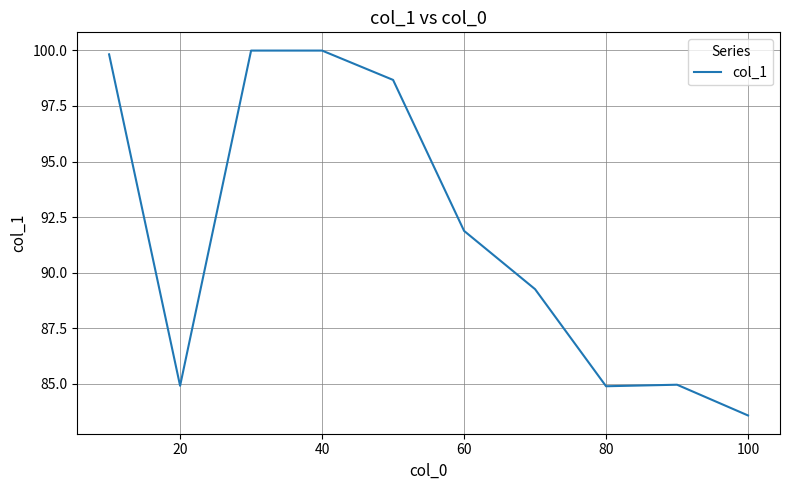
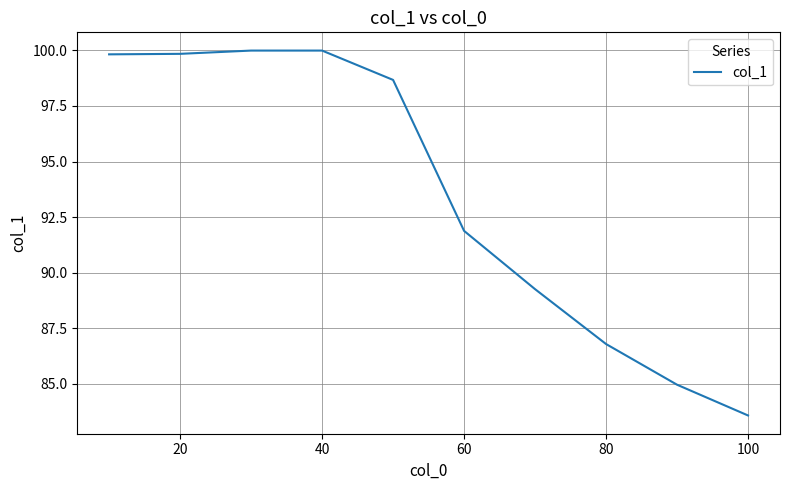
  {
-   "20": 84.9,
+   "20": 99.8,
    "40": 100.0,
    "60": 91.9,
-   "80": 84.9,
+   "80": 86.8,
    "100": 83.6
  }
